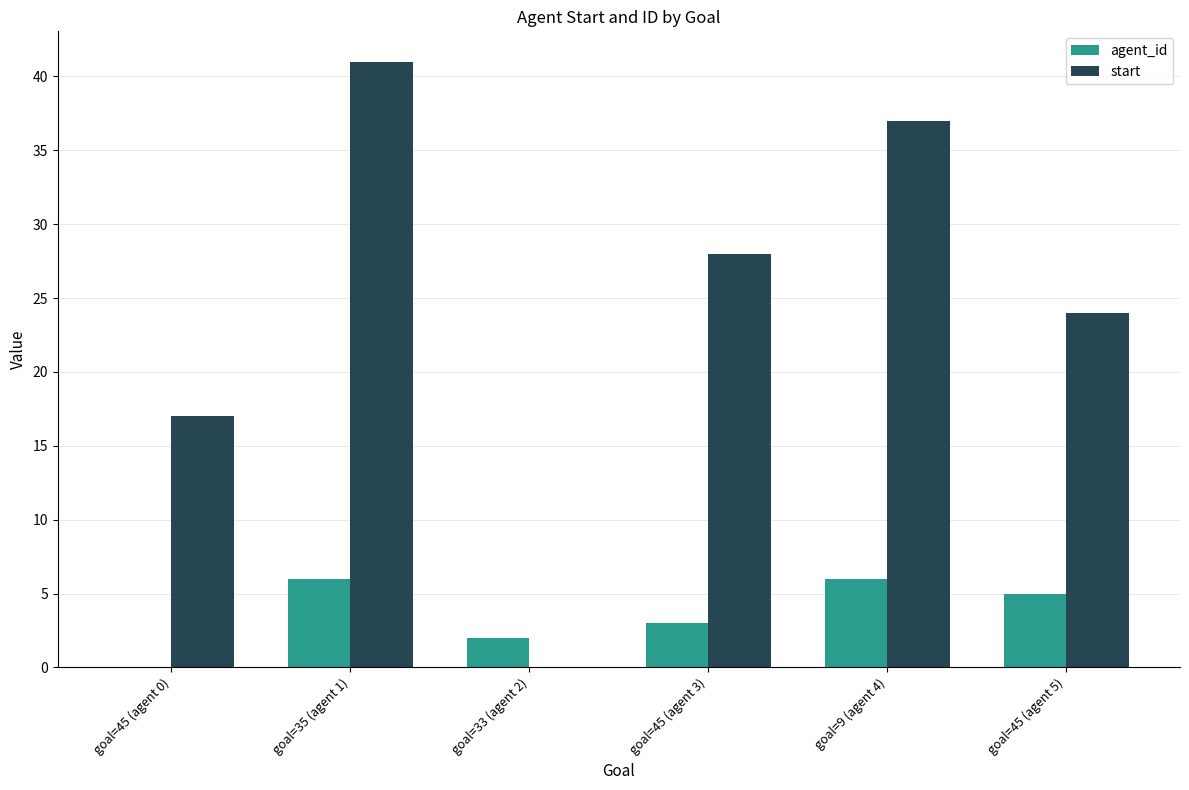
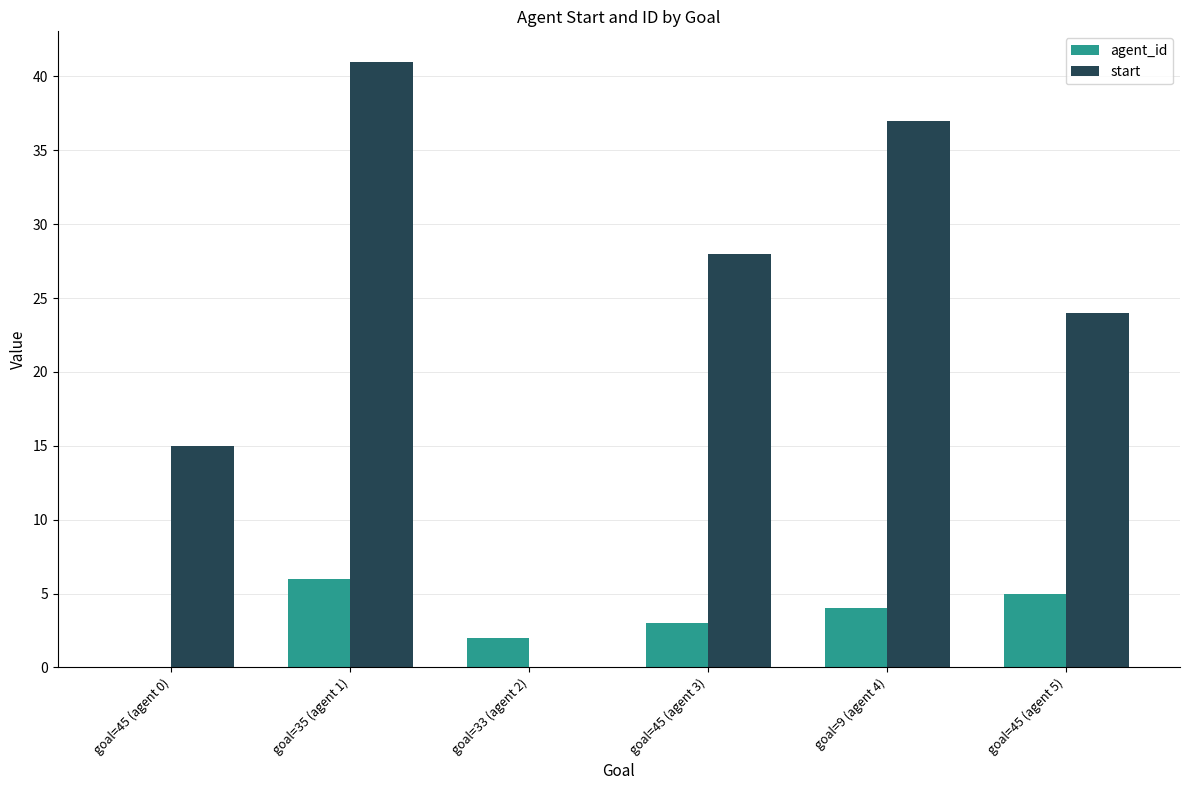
  {
    "agent_id": {
      "goal=45 (agent 0)": 0,
      "goal=35 (agent 1)": 6,
      "goal=33 (agent 2)": 2,
      "goal=45 (agent 3)": 3,
-     "goal=9 (agent 4)": 6,
+     "goal=9 (agent 4)": 4,
      "goal=45 (agent 5)": 5
    },
    "start": {
-     "goal=45 (agent 0)": 17,
+     "goal=45 (agent 0)": 15,
      "goal=35 (agent 1)": 41,
      "goal=33 (agent 2)": 0,
      "goal=45 (agent 3)": 28,
      "goal=9 (agent 4)": 37,
      "goal=45 (agent 5)": 24
    }
  }
